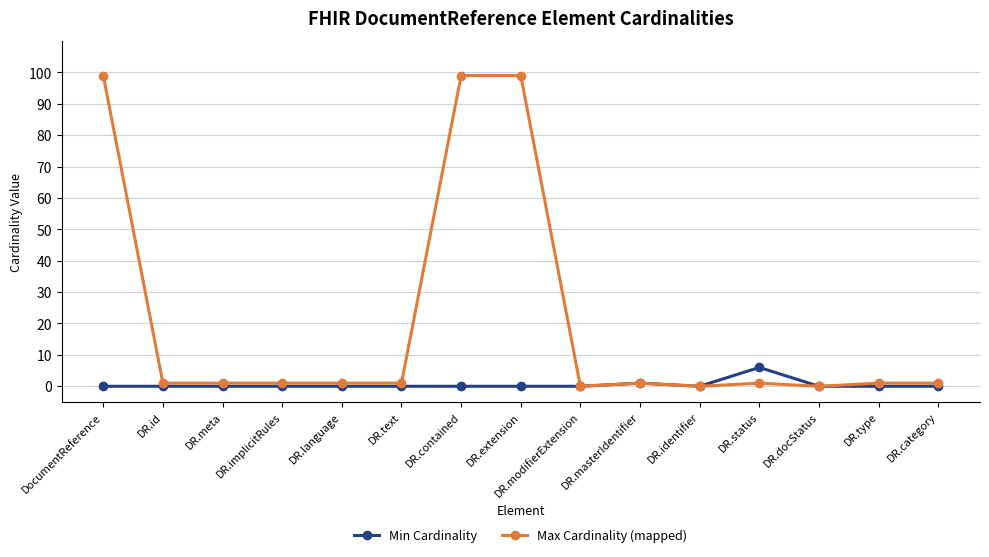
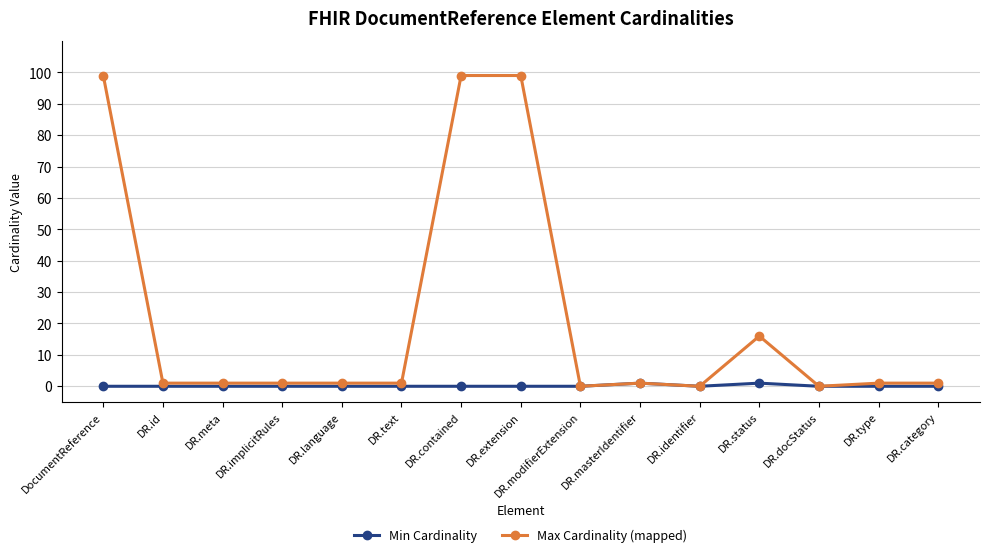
  {
    "Min Cardinality": {
      "DocumentReference": 0,
      "DR.id": 0,
      "DR.meta": 0,
      "DR.implicitRules": 0,
      "DR.language": 0,
      "DR.text": 0,
      "DR.contained": 0,
      "DR.extension": 0,
-     "DR.status": 6,
+     "DR.status": 1,
      "DR.type": 0,
      "DR.category": 0
    },
    "Max Cardinality (mapped)": {
      "DocumentReference": 99,
      "DR.id": 1,
      "DR.meta": 1,
      "DR.implicitRules": 1,
      "DR.language": 1,
      "DR.text": 1,
      "DR.contained": 99,
      "DR.extension": 99,
-     "DR.status": 1,
+     "DR.status": 16,
      "DR.type": 1,
      "DR.category": 1
    }
  }
